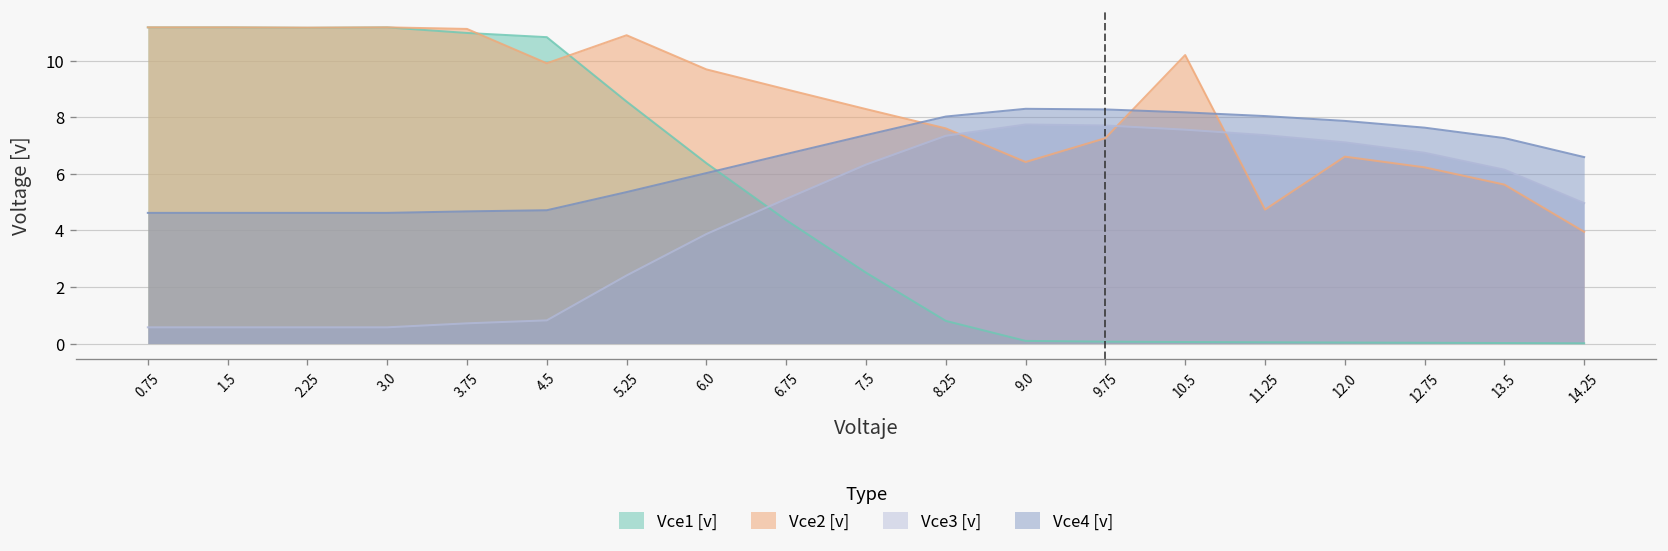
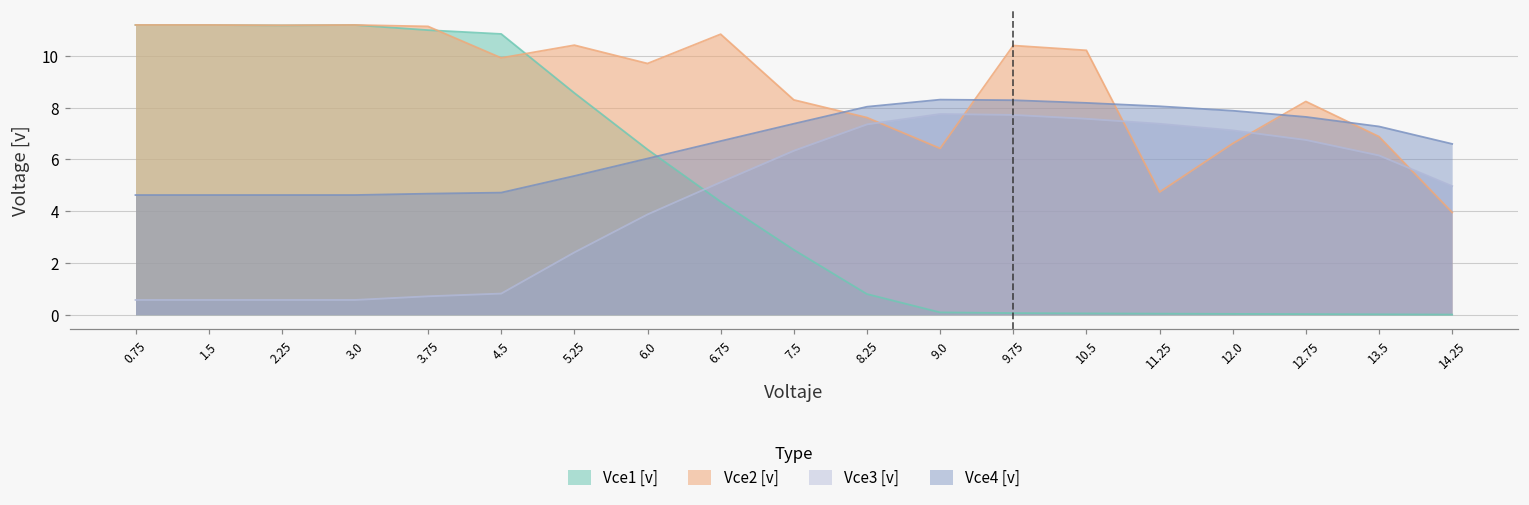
  {
    "Vce2 [v]": {
      "3.75": 11.1,
      "4.5": 9.9,
-     "5.25": 10.9,
+     "5.25": 10.4,
      "6.0": 9.7,
-     "6.75": 9.0,
+     "6.75": 10.8,
      "7.5": 8.3,
      "8.25": 7.6,
      "9.0": 6.4,
-     "9.75": 7.3,
+     "9.75": 10.4,
      "10.5": 10.2,
      "11.25": 4.7,
      "12.0": 6.6,
-     "12.75": 6.2,
-     "13.5": 5.6,
+     "12.75": 8.2,
+     "13.5": 6.9,
      "14.25": 4.0
    }
  }
